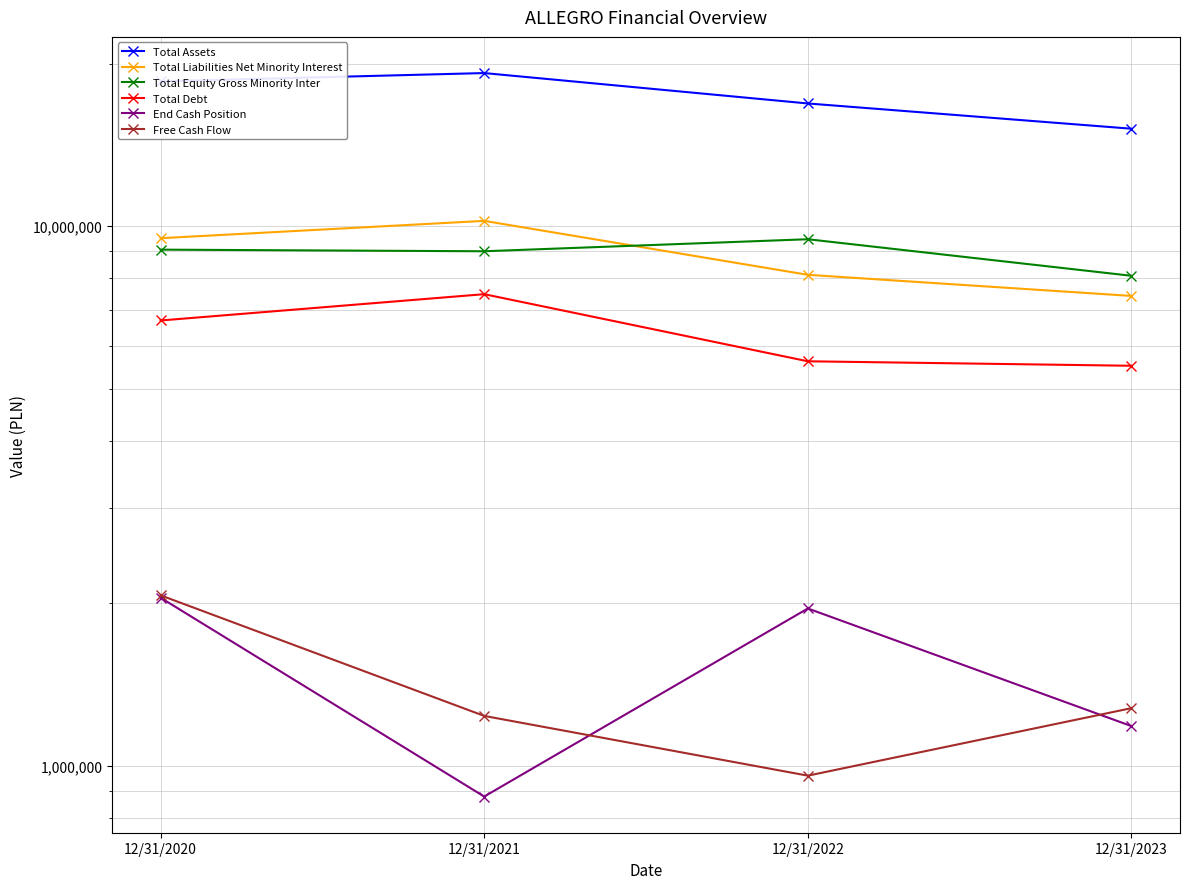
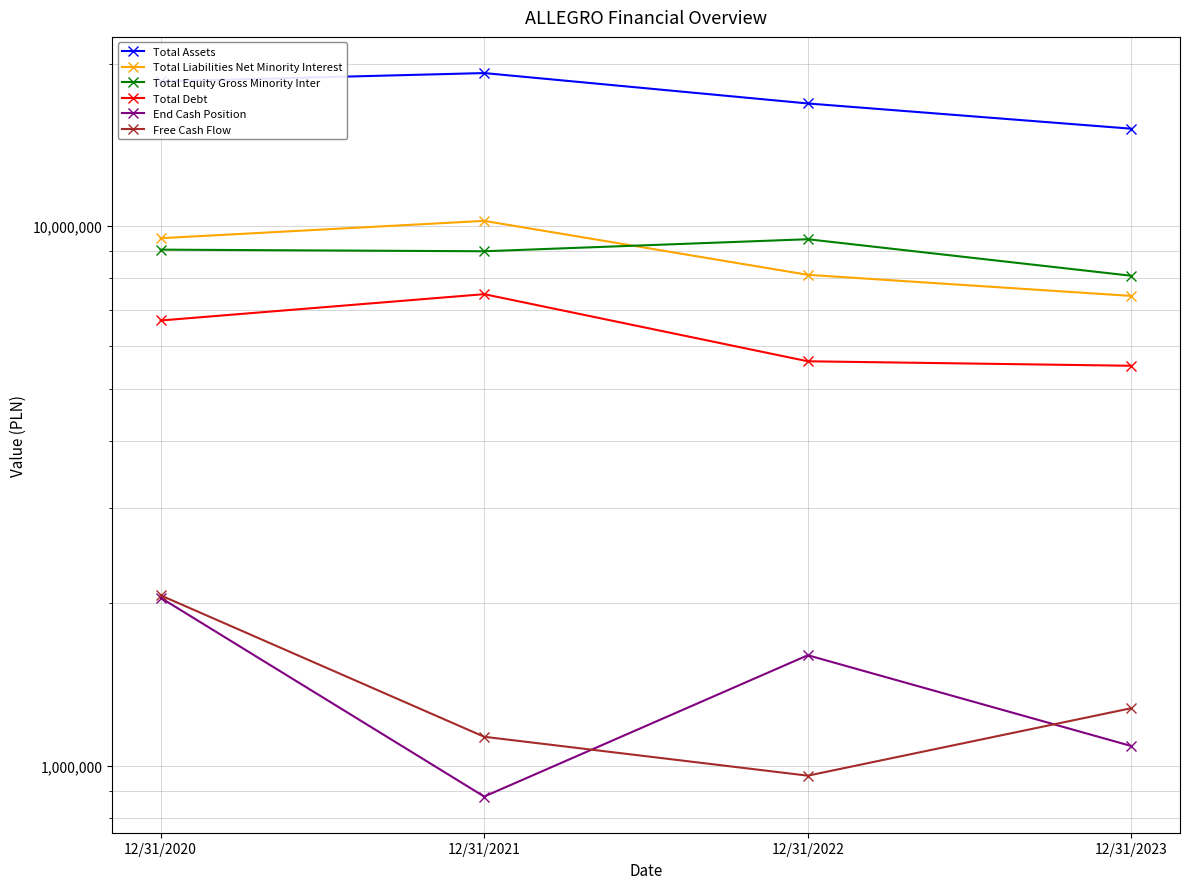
  {
    "Total Assets": {
      "12/31/2021": "19,200,000",
      "12/31/2022": "16,900,000",
      "12/31/2023": "15,100,000"
    },
    "Total Liabilities Net Minority Interest": {
      "12/31/2020": "9,500,000",
      "12/31/2021": "10,200,000",
      "12/31/2022": "8,100,000",
      "12/31/2023": "7,400,000"
    },
    "Total Equity Gross Minority Inter": {
      "12/31/2020": "9,000,000",
      "12/31/2021": "9,000,000",
      "12/31/2022": "9,500,000",
      "12/31/2023": "8,100,000"
    },
    "Total Debt": {
      "12/31/2020": "6,700,000",
      "12/31/2021": "7,500,000",
      "12/31/2022": "5,600,000",
      "12/31/2023": "5,500,000"
    },
    "End Cash Position": {
      "12/31/2021": "880,000",
-     "12/31/2022": "1,960,000",
-     "12/31/2023": "1,190,000"
+     "12/31/2022": "1,600,000",
+     "12/31/2023": "1,090,000"
    },
    "Free Cash Flow": {
-     "12/31/2021": "1,240,000",
+     "12/31/2021": "1,130,000",
      "12/31/2022": "960,000",
      "12/31/2023": "1,280,000"
    }
  }
